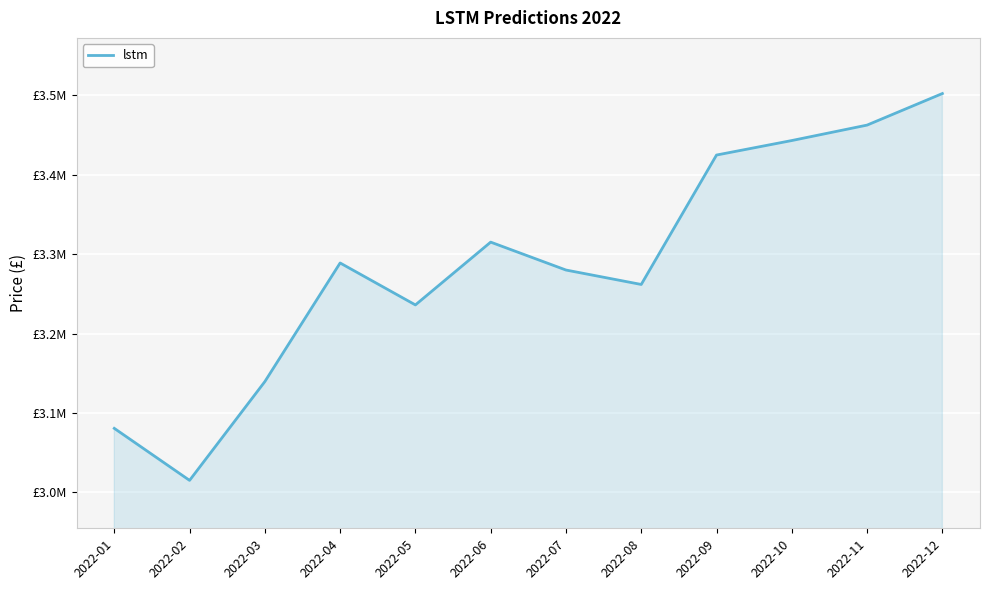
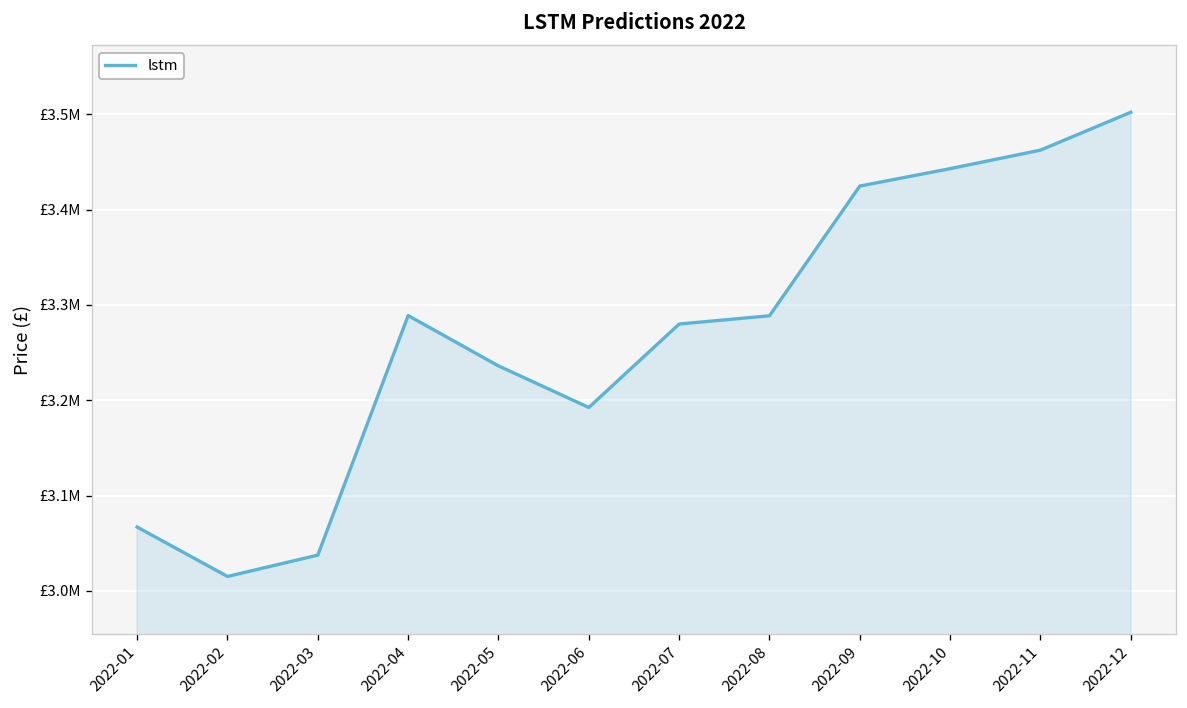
  {
-   "2022-01": "£3080000",
+   "2022-01": "£3070000",
    "2022-02": "£3020000",
-   "2022-03": "£3140000",
+   "2022-03": "£3040000",
    "2022-04": "£3290000",
    "2022-05": "£3240000",
-   "2022-06": "£3320000",
+   "2022-06": "£3190000",
    "2022-07": "£3280000",
-   "2022-08": "£3260000",
+   "2022-08": "£3290000",
    "2022-09": "£3420000",
    "2022-10": "£3440000",
    "2022-11": "£3460000",
    "2022-12": "£3500000"
  }
